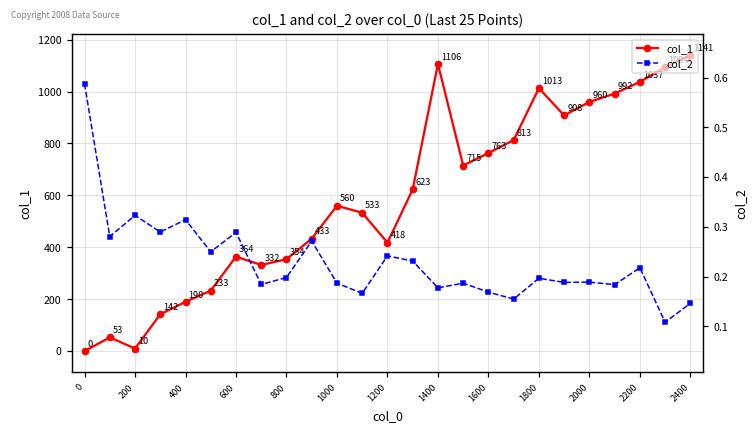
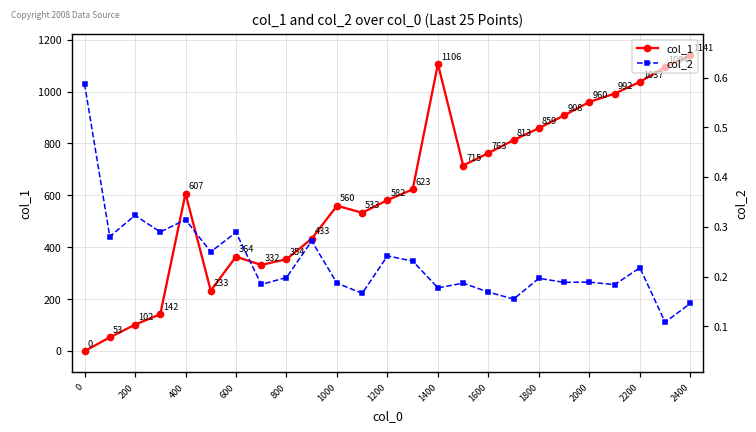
  {
    "col_1": {
      "0": 0,
-     "200": 10,
-     "400": 190,
+     "200": 102,
+     "400": 607,
      "600": 364,
      "800": 354,
      "1000": 560,
-     "1200": 418,
+     "1200": 582,
      "1400": 1106,
      "1600": 763,
-     "1800": 1013,
+     "1800": 859,
      "2000": 960
    }
  }
